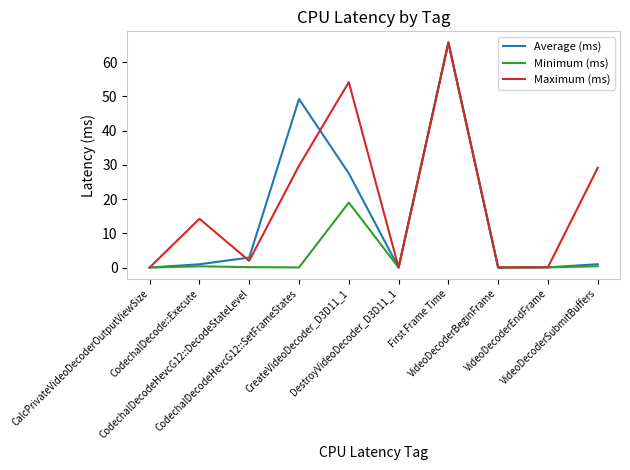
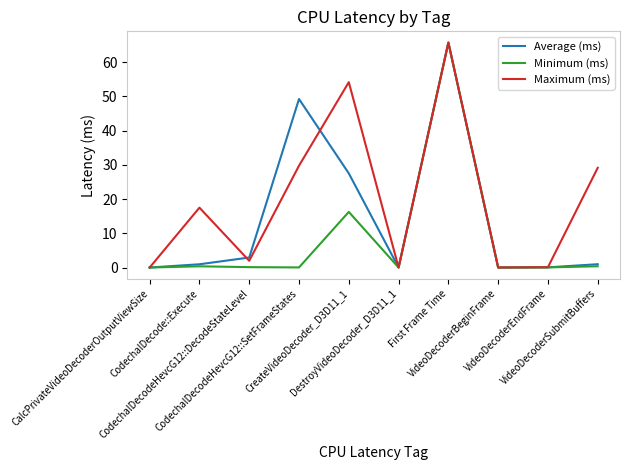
  {
    "Average (ms)": {
      "CodechalDecodeHevcG12::DecodeStateLevel": 3,
      "CodechalDecodeHevcG12::SetFrameStates": 49,
      "CreateVideoDecoder_D3D11_1": 28
    },
    "Minimum (ms)": {
      "CodechalDecodeHevcG12::DecodeStateLevel": 0,
      "CodechalDecodeHevcG12::SetFrameStates": 0,
-     "CreateVideoDecoder_D3D11_1": 19
+     "CreateVideoDecoder_D3D11_1": 16
    },
    "Maximum (ms)": {
-     "CodechalDecode::Execute": 14,
+     "CodechalDecode::Execute": 17,
      "CodechalDecodeHevcG12::DecodeStateLevel": 2,
      "CodechalDecodeHevcG12::SetFrameStates": 30,
      "CreateVideoDecoder_D3D11_1": 54,
      "VideoDecoderSubmitBuffers": 29
    }
  }
